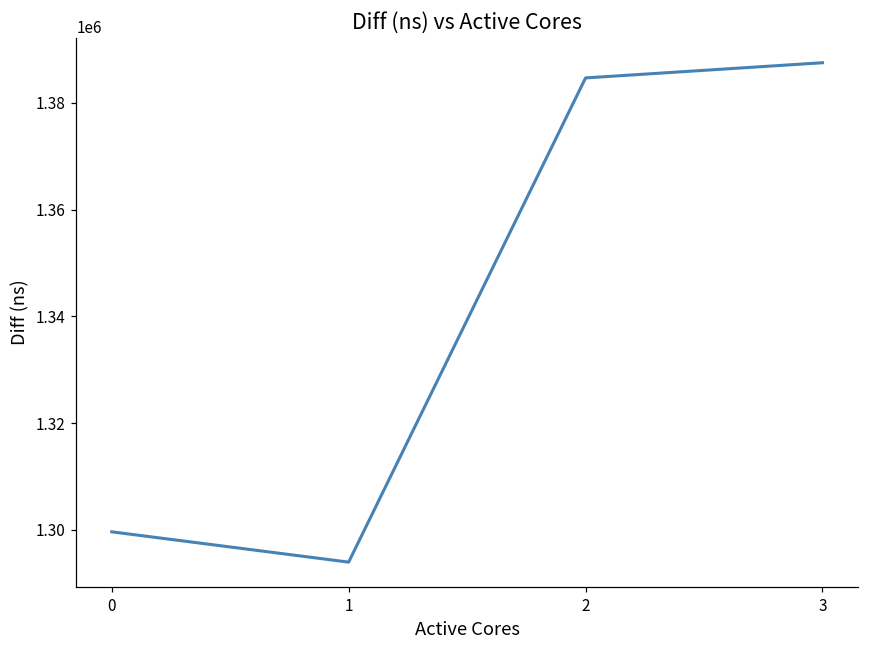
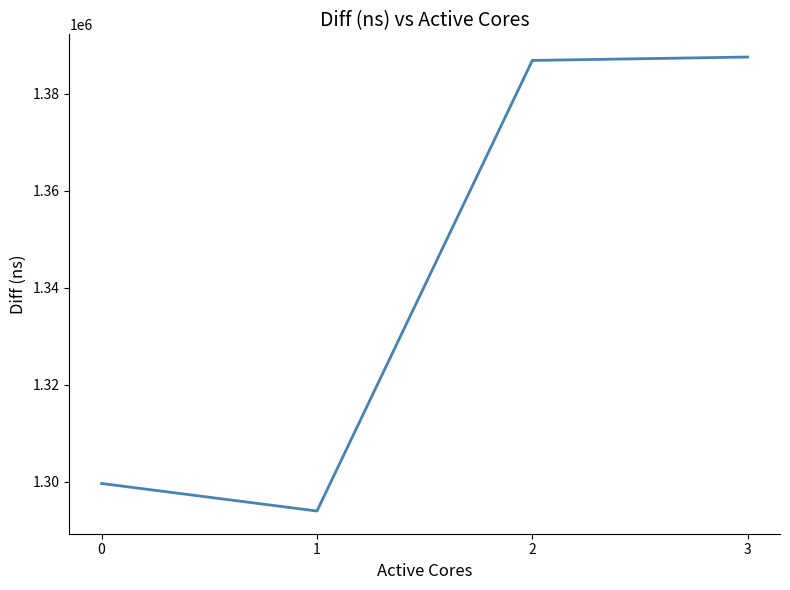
  {
    "0": 1300000,
    "1": 1294000,
-   "2": 1385000,
+   "2": 1387000,
    "3": 1388000
  }
